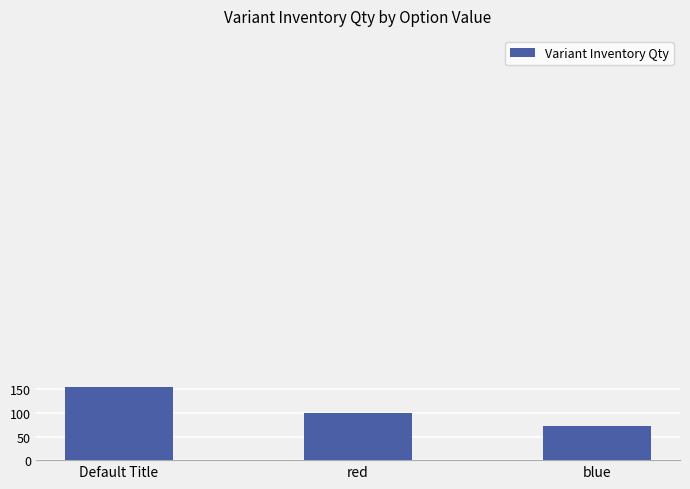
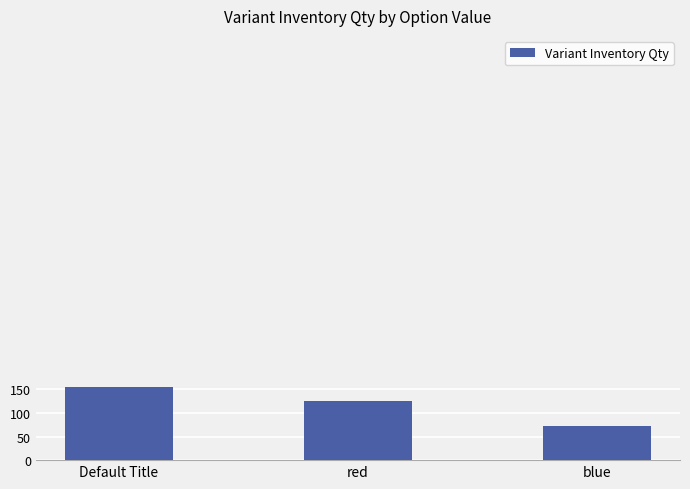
  {
    "Default Title": 160,
-   "red": 100,
+   "red": 130,
    "blue": 70
  }
